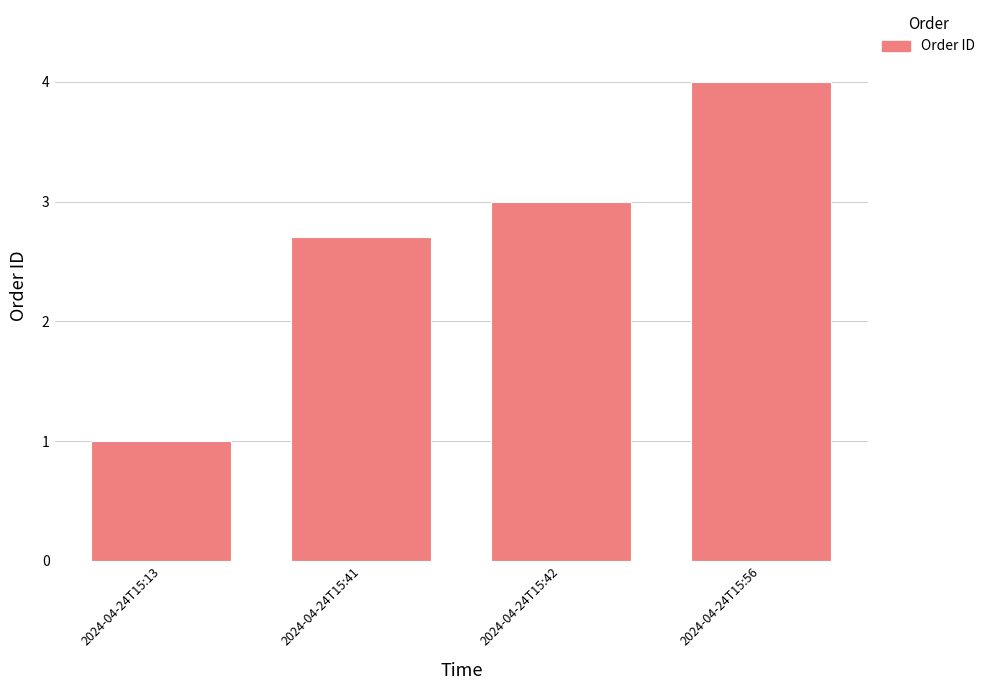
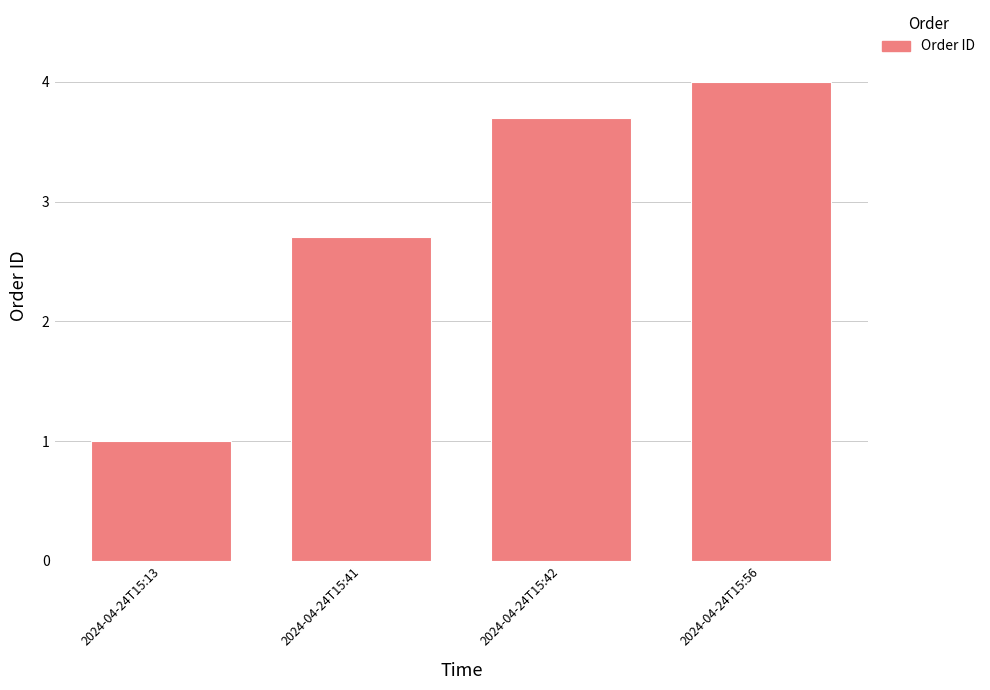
  {
    "2024-04-24T15:13": 1.0,
    "2024-04-24T15:41": 2.7,
-   "2024-04-24T15:42": 3.0,
+   "2024-04-24T15:42": 3.7,
    "2024-04-24T15:56": 4.0
  }
